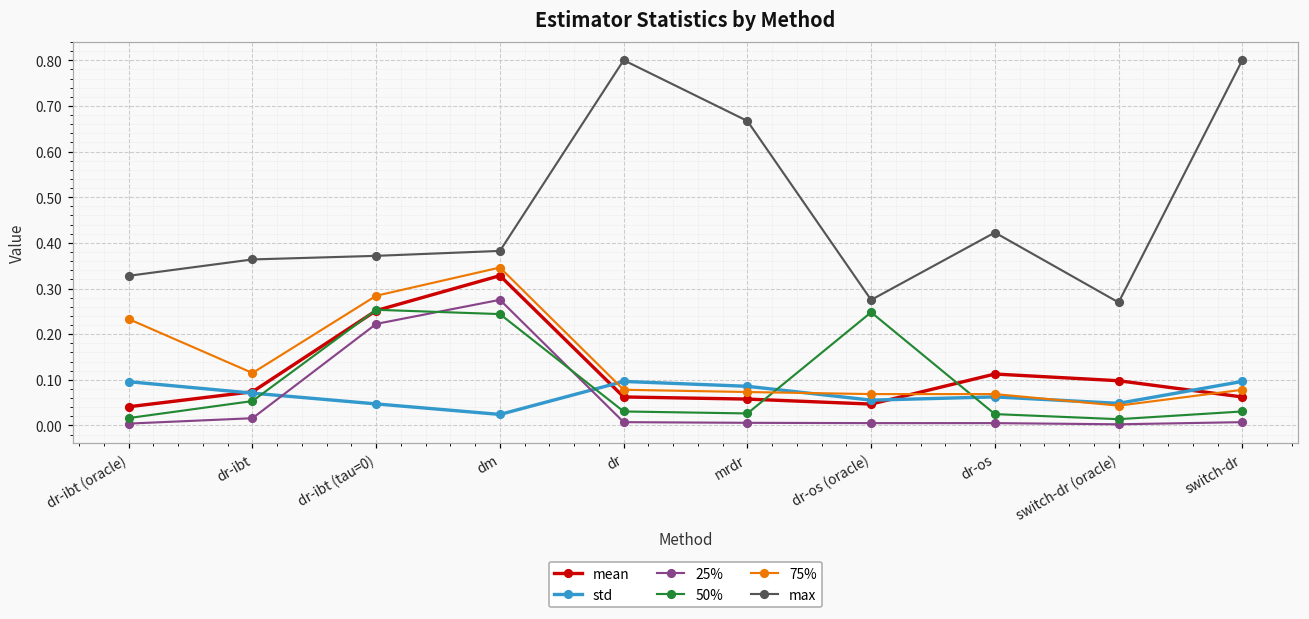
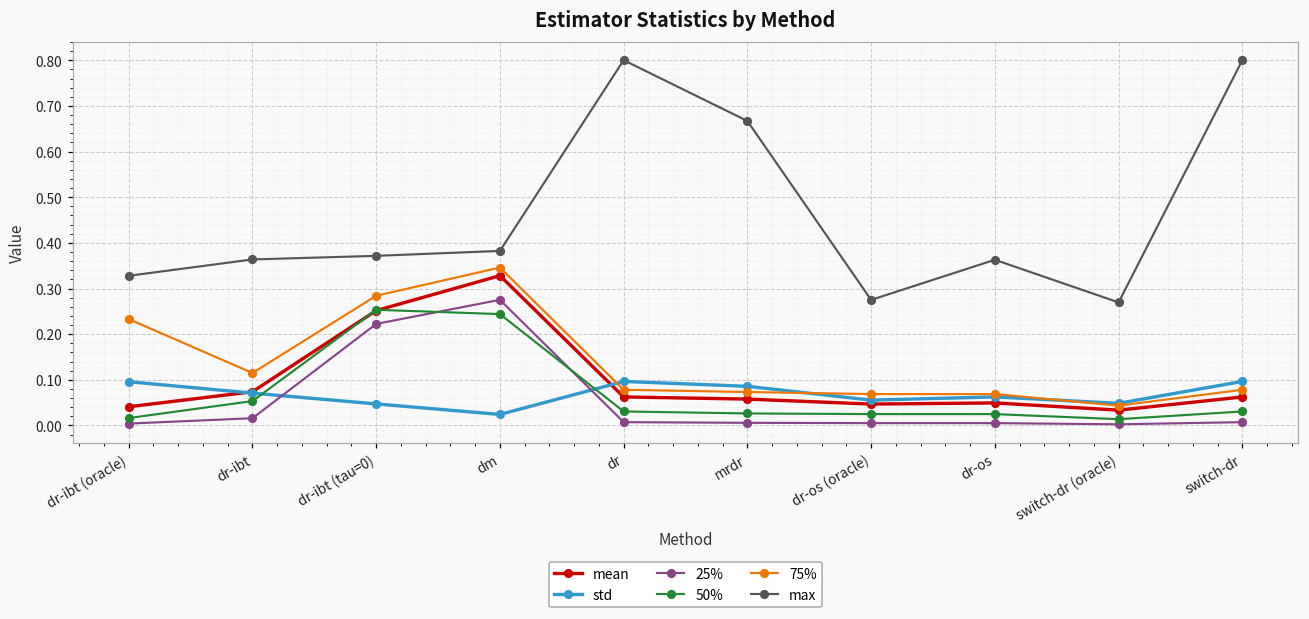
  {
    "mean": {
      "dr-ibt (oracle)": 0.04,
      "dm": 0.33,
      "dr": 0.06,
      "mrdr": 0.06,
      "dr-os (oracle)": 0.05,
-     "dr-os": 0.11,
-     "switch-dr (oracle)": 0.10,
+     "dr-os": 0.05,
+     "switch-dr (oracle)": 0.03,
      "switch-dr": 0.06
    },
    "std": {
      "dr-ibt (oracle)": 0.10,
      "dr-ibt (tau=0)": 0.05,
      "dm": 0.02,
      "dr": 0.10,
      "mrdr": 0.09,
      "dr-os (oracle)": 0.06,
      "switch-dr": 0.10
    },
    "25%": {
      "dr-ibt (oracle)": 0.00,
      "dr-ibt": 0.02,
      "dr-ibt (tau=0)": 0.22,
      "dm": 0.28,
      "dr": 0.01,
      "mrdr": 0.01,
      "dr-os (oracle)": 0.01,
      "dr-os": 0.01,
      "switch-dr (oracle)": 0.00,
      "switch-dr": 0.01
    },
    "50%": {
      "dr-ibt (oracle)": 0.02,
      "dr-ibt": 0.05,
      "dm": 0.24,
      "dr": 0.03,
      "mrdr": 0.03,
-     "dr-os (oracle)": 0.25,
+     "dr-os (oracle)": 0.02,
      "dr-os": 0.02,
      "switch-dr (oracle)": 0.01,
      "switch-dr": 0.03
    },
    "75%": {
      "dr-ibt (oracle)": 0.23,
      "dr-ibt": 0.11,
      "dr-ibt (tau=0)": 0.28,
      "dm": 0.35,
      "dr": 0.08,
      "mrdr": 0.07,
      "dr-os (oracle)": 0.07,
      "switch-dr": 0.08
    },
    "max": {
      "dr-ibt (oracle)": 0.33,
      "dr-ibt": 0.36,
      "dr-ibt (tau=0)": 0.37,
      "dm": 0.38,
      "dr": 0.80,
      "mrdr": 0.67,
      "dr-os (oracle)": 0.28,
-     "dr-os": 0.42,
+     "dr-os": 0.36,
      "switch-dr (oracle)": 0.27,
      "switch-dr": 0.80
    }
  }
